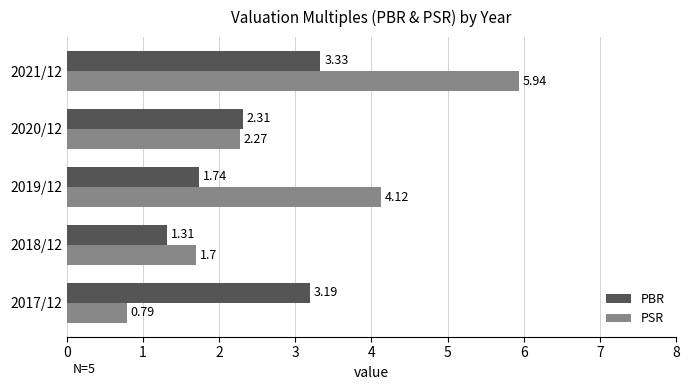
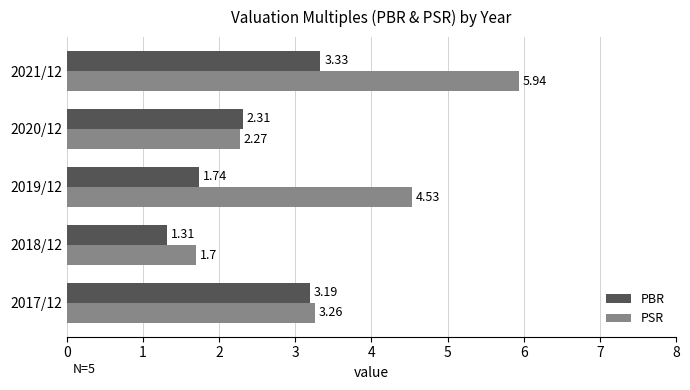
  {
    "PBR": {
      "2021/12": 3.33,
      "2020/12": 2.31,
      "2019/12": 1.74,
      "2018/12": 1.31,
      "2017/12": 3.19
    },
    "PSR": {
      "2021/12": 5.94,
      "2020/12": 2.27,
-     "2019/12": 4.12,
+     "2019/12": 4.53,
      "2018/12": 1.7,
-     "2017/12": 0.79
+     "2017/12": 3.26
    }
  }
